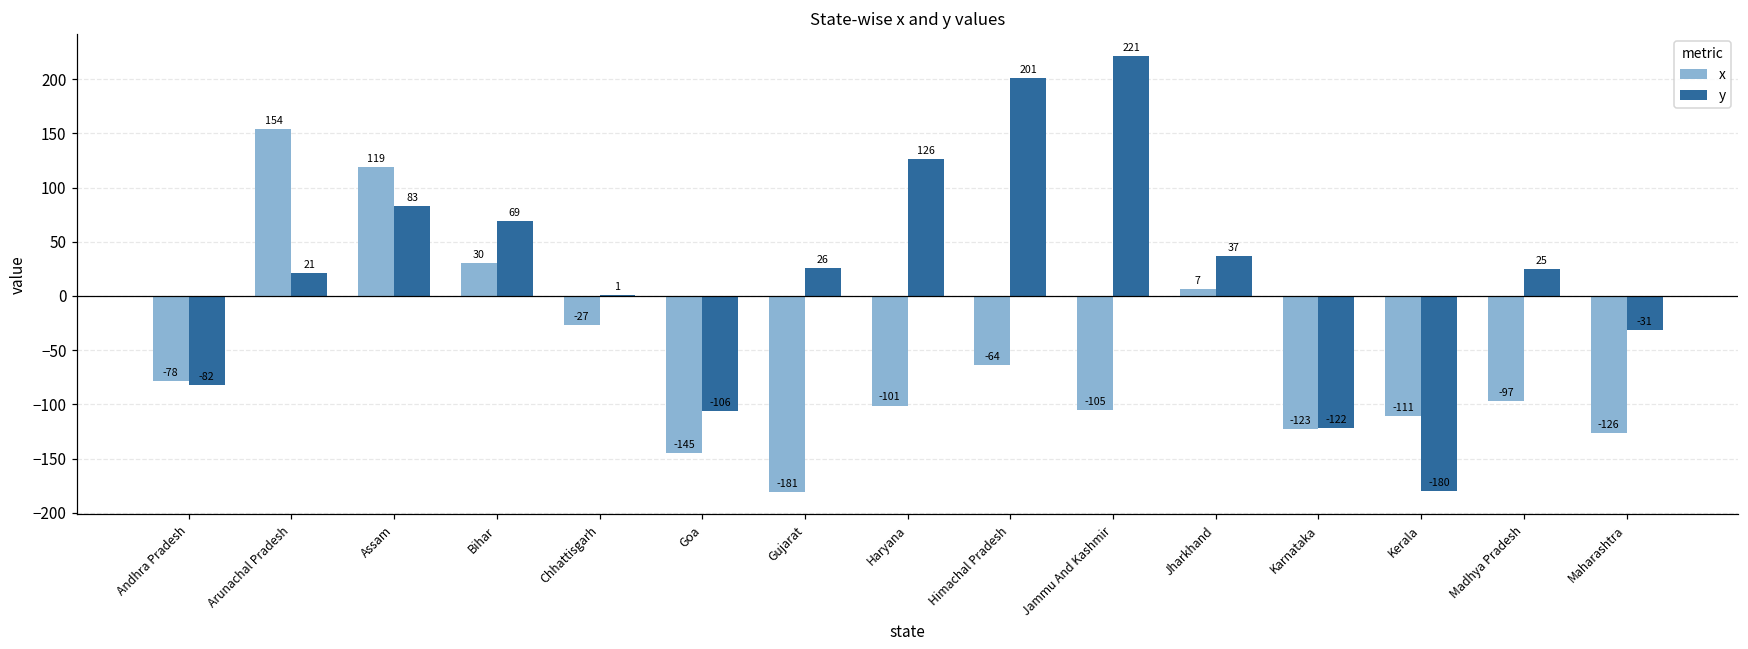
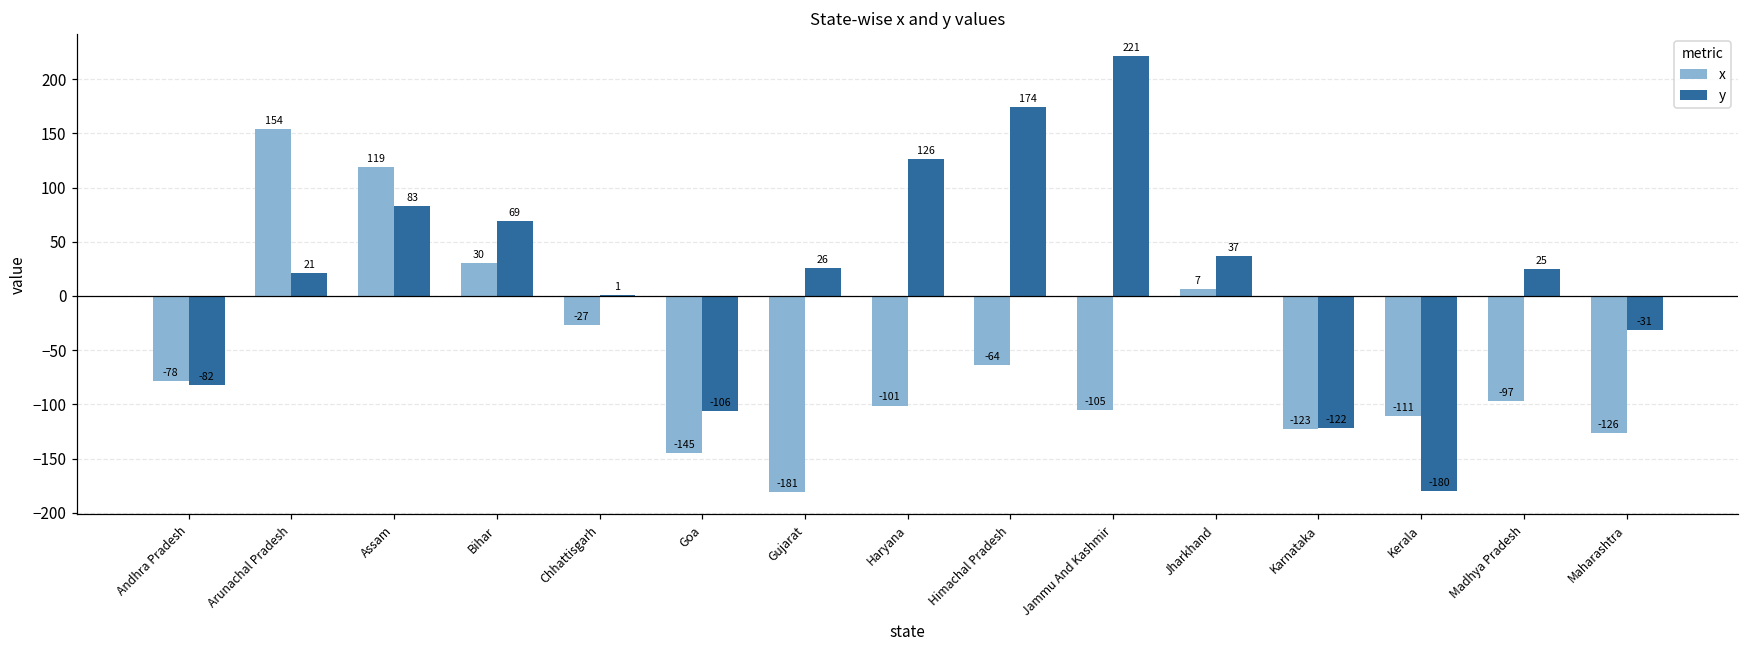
  {
    "x": {
      "Andhra Pradesh": -78,
      "Arunachal Pradesh": 154,
      "Assam": 119,
      "Bihar": 30,
      "Chhattisgarh": -27,
      "Goa": -145,
      "Gujarat": -181,
      "Haryana": -101,
      "Himachal Pradesh": -64,
      "Jammu And Kashmir": -105,
      "Jharkhand": 7,
      "Karnataka": -123,
      "Kerala": -111,
      "Madhya Pradesh": -97,
      "Maharashtra": -126
    },
    "y": {
      "Andhra Pradesh": -82,
      "Arunachal Pradesh": 21,
      "Assam": 83,
      "Bihar": 69,
      "Chhattisgarh": 1,
      "Goa": -106,
      "Gujarat": 26,
      "Haryana": 126,
-     "Himachal Pradesh": 201,
+     "Himachal Pradesh": 174,
      "Jammu And Kashmir": 221,
      "Jharkhand": 37,
      "Karnataka": -122,
      "Kerala": -180,
      "Madhya Pradesh": 25,
      "Maharashtra": -31
    }
  }
